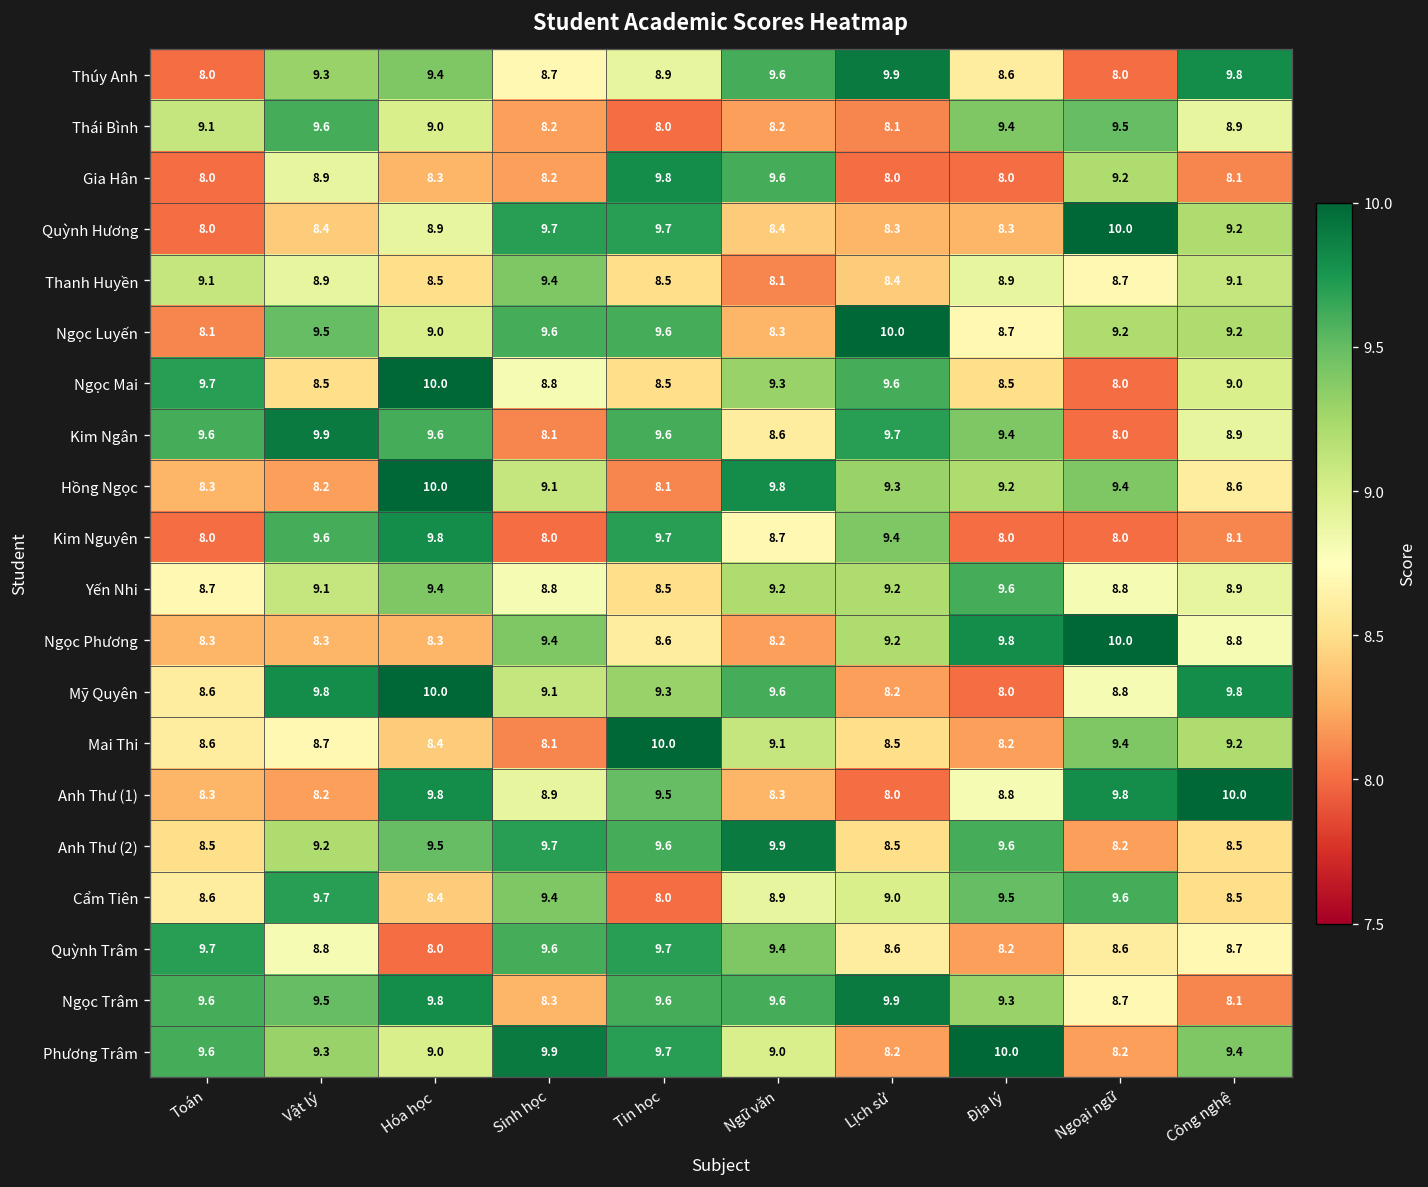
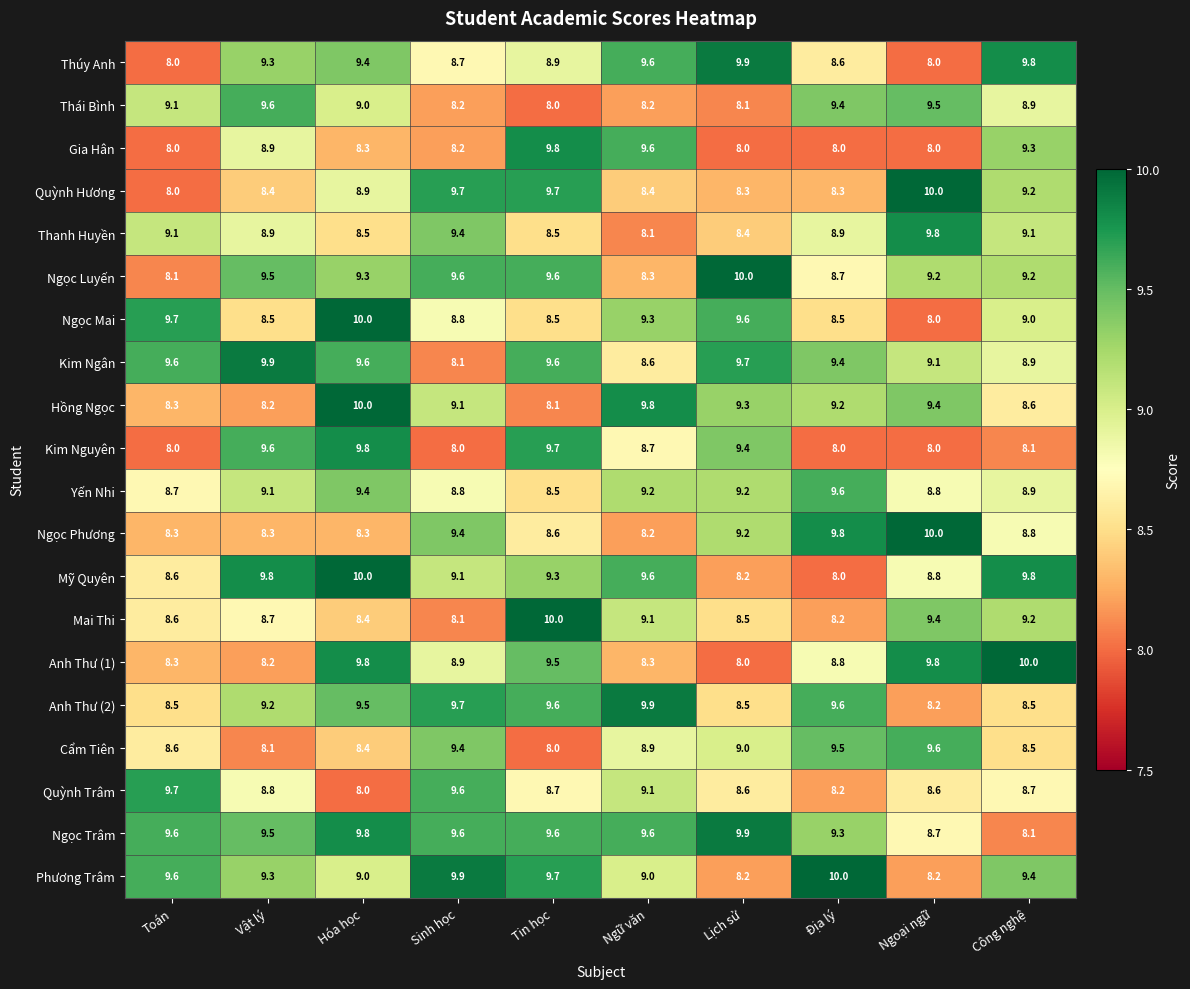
  {
    "Thúy Anh": {
      "Toán": 8.0,
      "Vật lý": 9.3,
      "Hóa học": 9.4,
      "Sinh học": 8.7,
      "Tin học": 8.9,
      "Ngữ văn": 9.6,
      "Lịch sử": 9.9,
      "Địa lý": 8.6,
      "Ngoại ngữ": 8.0,
      "Công nghệ": 9.8
    },
    "Thái Bình": {
      "Toán": 9.1,
      "Vật lý": 9.6,
      "Hóa học": 9.0,
      "Sinh học": 8.2,
      "Tin học": 8.0,
      "Ngữ văn": 8.2,
      "Lịch sử": 8.1,
      "Địa lý": 9.4,
      "Ngoại ngữ": 9.5,
      "Công nghệ": 8.9
    },
    "Gia Hân": {
      "Toán": 8.0,
      "Vật lý": 8.9,
      "Hóa học": 8.3,
      "Sinh học": 8.2,
      "Tin học": 9.8,
      "Ngữ văn": 9.6,
      "Lịch sử": 8.0,
      "Địa lý": 8.0,
-     "Ngoại ngữ": 9.2,
-     "Công nghệ": 8.1
+     "Ngoại ngữ": 8.0,
+     "Công nghệ": 9.3
    },
    "Quỳnh Hương": {
      "Toán": 8.0,
      "Vật lý": 8.4,
      "Hóa học": 8.9,
      "Sinh học": 9.7,
      "Tin học": 9.7,
      "Ngữ văn": 8.4,
      "Lịch sử": 8.3,
      "Địa lý": 8.3,
      "Ngoại ngữ": 10.0,
      "Công nghệ": 9.2
    },
    "Thanh Huyền": {
      "Toán": 9.1,
      "Vật lý": 8.9,
      "Hóa học": 8.5,
      "Sinh học": 9.4,
      "Tin học": 8.5,
      "Ngữ văn": 8.1,
      "Lịch sử": 8.4,
      "Địa lý": 8.9,
-     "Ngoại ngữ": 8.7,
+     "Ngoại ngữ": 9.8,
      "Công nghệ": 9.1
    },
    "Ngọc Luyến": {
      "Toán": 8.1,
      "Vật lý": 9.5,
-     "Hóa học": 9.0,
+     "Hóa học": 9.3,
      "Sinh học": 9.6,
      "Tin học": 9.6,
      "Ngữ văn": 8.3,
      "Lịch sử": 10.0,
      "Địa lý": 8.7,
      "Ngoại ngữ": 9.2,
      "Công nghệ": 9.2
    },
    "Ngọc Mai": {
      "Toán": 9.7,
      "Vật lý": 8.5,
      "Hóa học": 10.0,
      "Sinh học": 8.8,
      "Tin học": 8.5,
      "Ngữ văn": 9.3,
      "Lịch sử": 9.6,
      "Địa lý": 8.5,
      "Ngoại ngữ": 8.0,
      "Công nghệ": 9.0
    },
    "Kim Ngân": {
      "Toán": 9.6,
      "Vật lý": 9.9,
      "Hóa học": 9.6,
      "Sinh học": 8.1,
      "Tin học": 9.6,
      "Ngữ văn": 8.6,
      "Lịch sử": 9.7,
      "Địa lý": 9.4,
-     "Ngoại ngữ": 8.0,
+     "Ngoại ngữ": 9.1,
      "Công nghệ": 8.9
    },
    "Hồng Ngọc": {
      "Toán": 8.3,
      "Vật lý": 8.2,
      "Hóa học": 10.0,
      "Sinh học": 9.1,
      "Tin học": 8.1,
      "Ngữ văn": 9.8,
      "Lịch sử": 9.3,
      "Địa lý": 9.2,
      "Ngoại ngữ": 9.4,
      "Công nghệ": 8.6
    },
    "Kim Nguyên": {
      "Toán": 8.0,
      "Vật lý": 9.6,
      "Hóa học": 9.8,
      "Sinh học": 8.0,
      "Tin học": 9.7,
      "Ngữ văn": 8.7,
      "Lịch sử": 9.4,
      "Địa lý": 8.0,
      "Ngoại ngữ": 8.0,
      "Công nghệ": 8.1
    },
    "Yến Nhi": {
      "Toán": 8.7,
      "Vật lý": 9.1,
      "Hóa học": 9.4,
      "Sinh học": 8.8,
      "Tin học": 8.5,
      "Ngữ văn": 9.2,
      "Lịch sử": 9.2,
      "Địa lý": 9.6,
      "Ngoại ngữ": 8.8,
      "Công nghệ": 8.9
    },
    "Ngọc Phương": {
      "Toán": 8.3,
      "Vật lý": 8.3,
      "Hóa học": 8.3,
      "Sinh học": 9.4,
      "Tin học": 8.6,
      "Ngữ văn": 8.2,
      "Lịch sử": 9.2,
      "Địa lý": 9.8,
      "Ngoại ngữ": 10.0,
      "Công nghệ": 8.8
    },
    "Mỹ Quyên": {
      "Toán": 8.6,
      "Vật lý": 9.8,
      "Hóa học": 10.0,
      "Sinh học": 9.1,
      "Tin học": 9.3,
      "Ngữ văn": 9.6,
      "Lịch sử": 8.2,
      "Địa lý": 8.0,
      "Ngoại ngữ": 8.8,
      "Công nghệ": 9.8
    },
    "Mai Thi": {
      "Toán": 8.6,
      "Vật lý": 8.7,
      "Hóa học": 8.4,
      "Sinh học": 8.1,
      "Tin học": 10.0,
      "Ngữ văn": 9.1,
      "Lịch sử": 8.5,
      "Địa lý": 8.2,
      "Ngoại ngữ": 9.4,
      "Công nghệ": 9.2
    },
    "Anh Thư (1)": {
      "Toán": 8.3,
      "Vật lý": 8.2,
      "Hóa học": 9.8,
      "Sinh học": 8.9,
      "Tin học": 9.5,
      "Ngữ văn": 8.3,
      "Lịch sử": 8.0,
      "Địa lý": 8.8,
      "Ngoại ngữ": 9.8,
      "Công nghệ": 10.0
    },
    "Anh Thư (2)": {
      "Toán": 8.5,
      "Vật lý": 9.2,
      "Hóa học": 9.5,
      "Sinh học": 9.7,
      "Tin học": 9.6,
      "Ngữ văn": 9.9,
      "Lịch sử": 8.5,
      "Địa lý": 9.6,
      "Ngoại ngữ": 8.2,
      "Công nghệ": 8.5
    },
    "Cẩm Tiên": {
      "Toán": 8.6,
-     "Vật lý": 9.7,
+     "Vật lý": 8.1,
      "Hóa học": 8.4,
      "Sinh học": 9.4,
      "Tin học": 8.0,
      "Ngữ văn": 8.9,
      "Lịch sử": 9.0,
      "Địa lý": 9.5,
      "Ngoại ngữ": 9.6,
      "Công nghệ": 8.5
    },
    "Quỳnh Trâm": {
      "Toán": 9.7,
      "Vật lý": 8.8,
      "Hóa học": 8.0,
      "Sinh học": 9.6,
-     "Tin học": 9.7,
-     "Ngữ văn": 9.4,
+     "Tin học": 8.7,
+     "Ngữ văn": 9.1,
      "Lịch sử": 8.6,
      "Địa lý": 8.2,
      "Ngoại ngữ": 8.6,
      "Công nghệ": 8.7
    },
    "Ngọc Trâm": {
      "Toán": 9.6,
      "Vật lý": 9.5,
      "Hóa học": 9.8,
-     "Sinh học": 8.3,
+     "Sinh học": 9.6,
      "Tin học": 9.6,
      "Ngữ văn": 9.6,
      "Lịch sử": 9.9,
      "Địa lý": 9.3,
      "Ngoại ngữ": 8.7,
      "Công nghệ": 8.1
    },
    "Phương Trâm": {
      "Toán": 9.6,
      "Vật lý": 9.3,
      "Hóa học": 9.0,
      "Sinh học": 9.9,
      "Tin học": 9.7,
      "Ngữ văn": 9.0,
      "Lịch sử": 8.2,
      "Địa lý": 10.0,
      "Ngoại ngữ": 8.2,
      "Công nghệ": 9.4
    }
  }
